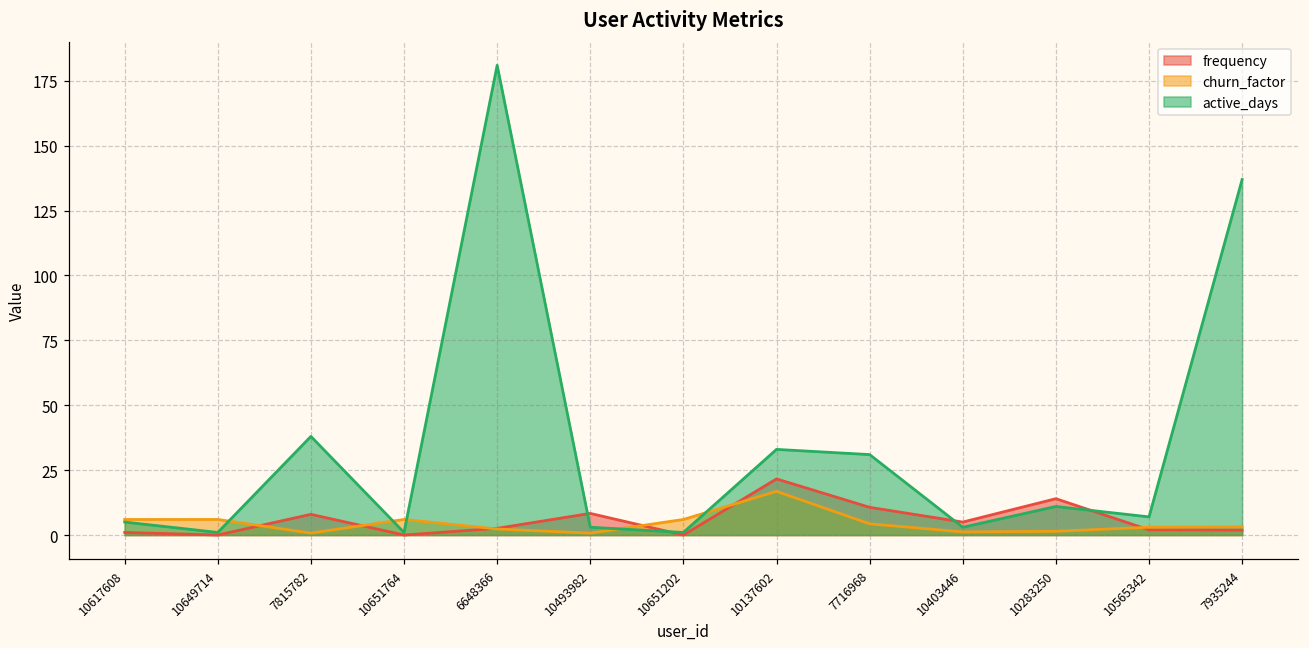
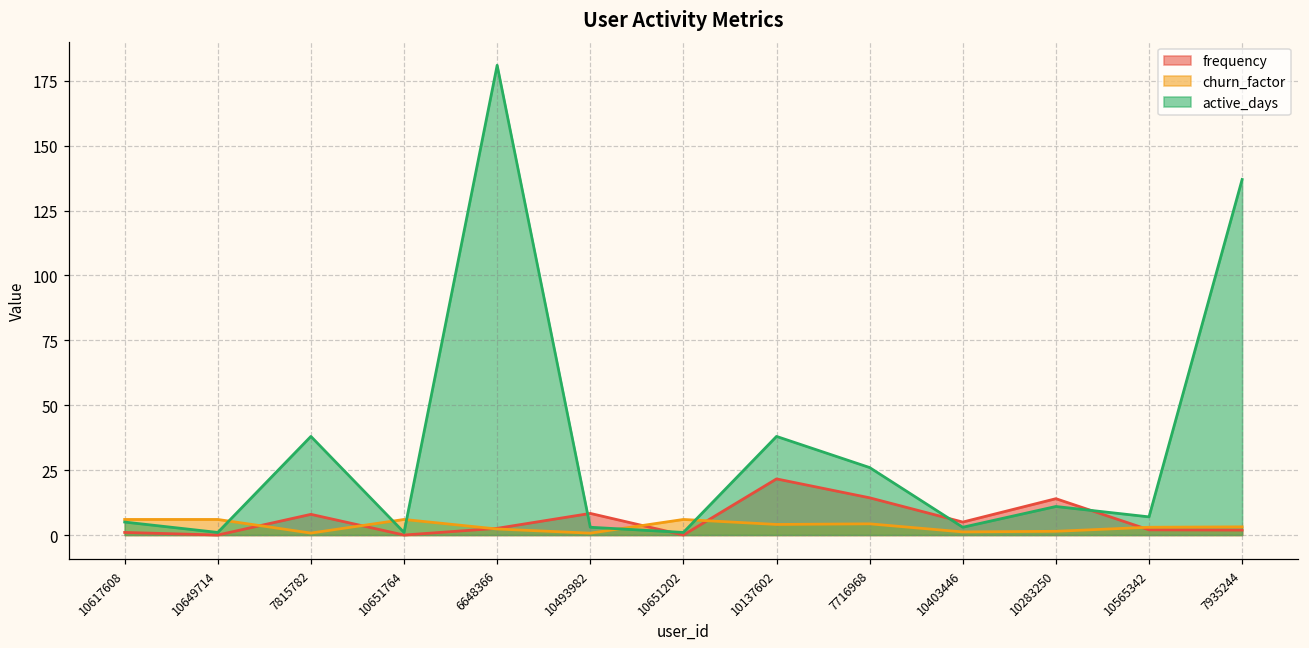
  {
    "frequency": {
      "10617608": 1,
      "7815782": 8,
      "10493982": 8,
      "10137602": 22,
-     "7716968": 11,
+     "7716968": 14,
      "10403446": 5,
      "10283250": 14,
      "7935244": 2
    },
    "churn_factor": {
      "10649714": 6,
      "7815782": 1,
      "10651764": 6,
      "10493982": 1,
      "10651202": 6,
-     "10137602": 17,
+     "10137602": 4,
      "7716968": 4,
      "10403446": 1,
      "10283250": 1,
      "7935244": 3
    },
    "active_days": {
      "7815782": 38,
      "6648366": 181,
      "10493982": 3,
-     "10137602": 33,
-     "7716968": 31,
+     "10137602": 38,
+     "7716968": 26,
      "10403446": 3,
      "10283250": 11,
      "10565342": 7,
      "7935244": 137
    }
  }
